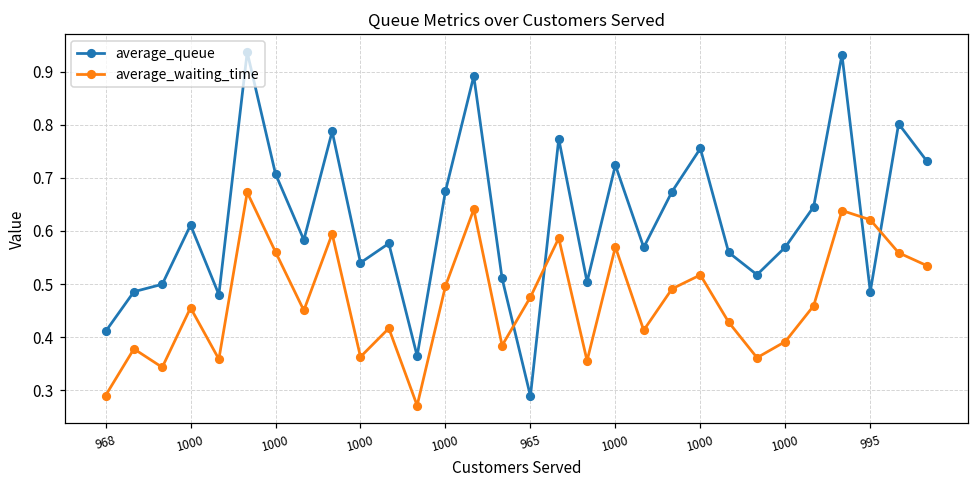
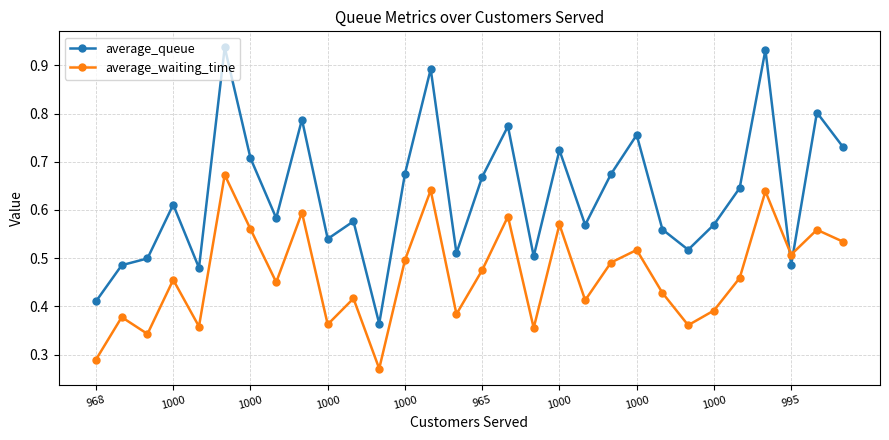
  {
    "average_queue": {
      "968": 0.41,
-     "965": 0.29,
+     "965": 0.67,
      "995": 0.49
    },
    "average_waiting_time": {
      "968": 0.29,
      "965": 0.48,
-     "995": 0.62
+     "995": 0.51
    }
  }
